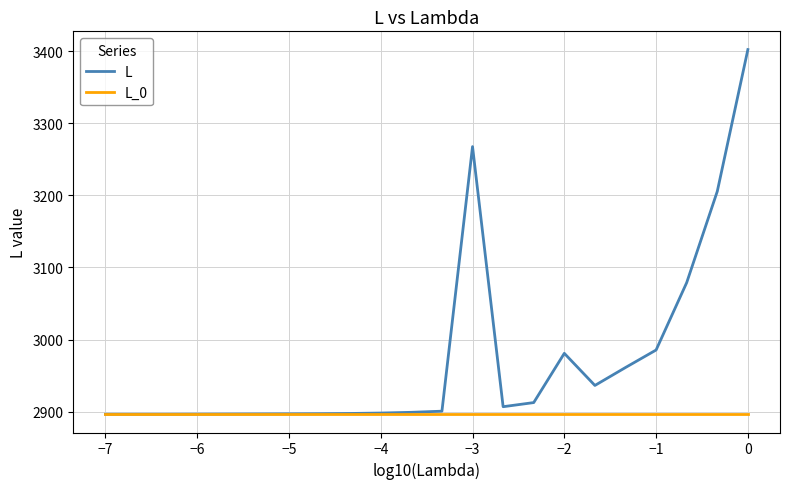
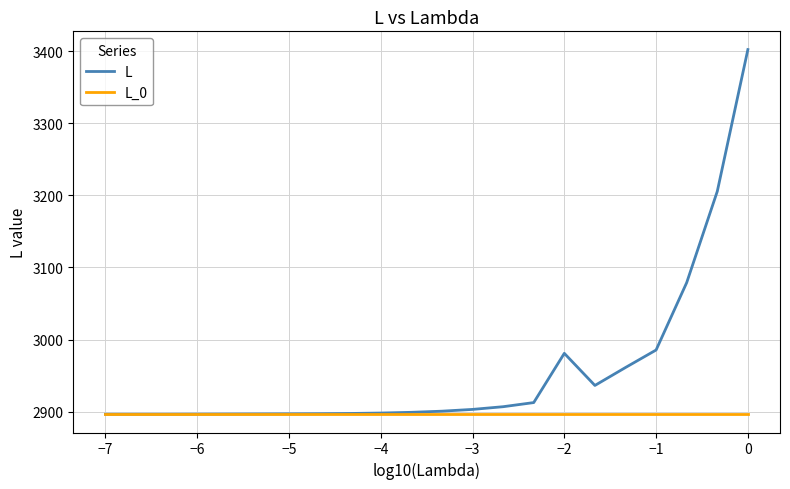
  {
    "L": {
-     "−3": 3270,
+     "−3": 2900,
      "−2": 2980,
      "−1": 2990,
      "0": 3400
    },
    "L_0": {
      "−3": 2900,
      "−2": 2900,
      "−1": 2900,
      "0": 2900
    }
  }
